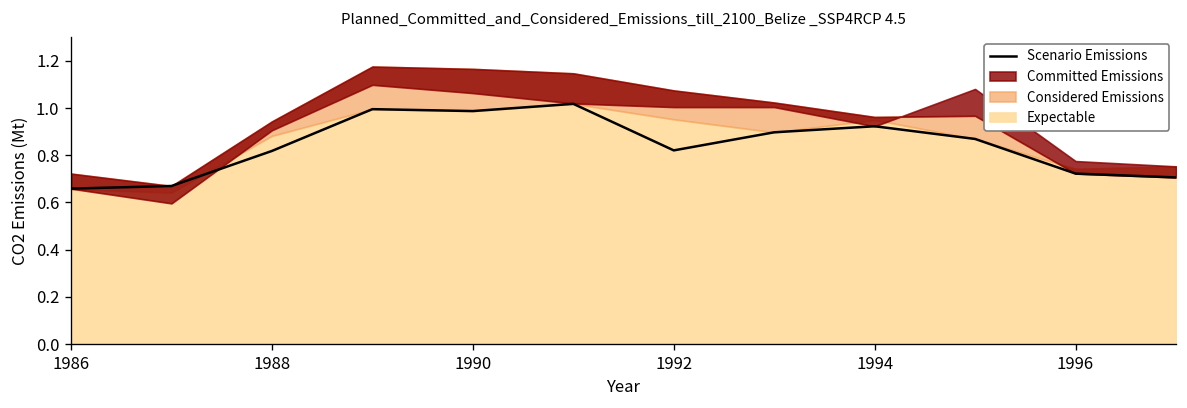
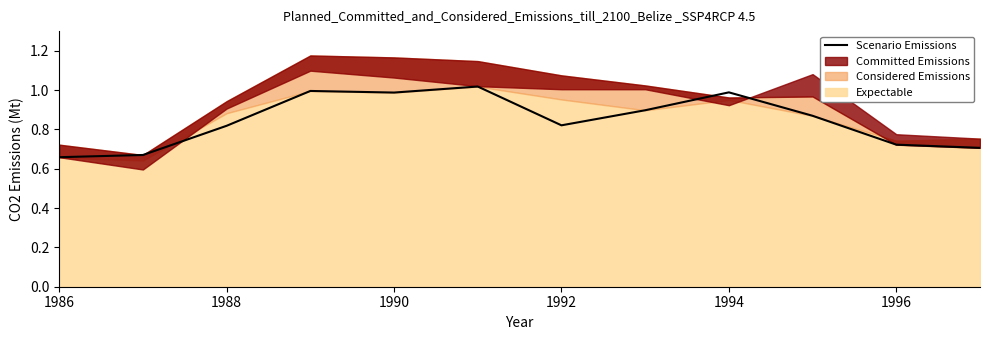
  {
    "Scenario Emissions": {
      "1988": 0.82,
      "1992": 0.82,
-     "1994": 0.92,
+     "1994": 0.99,
      "1996": 0.72
    }
  }
